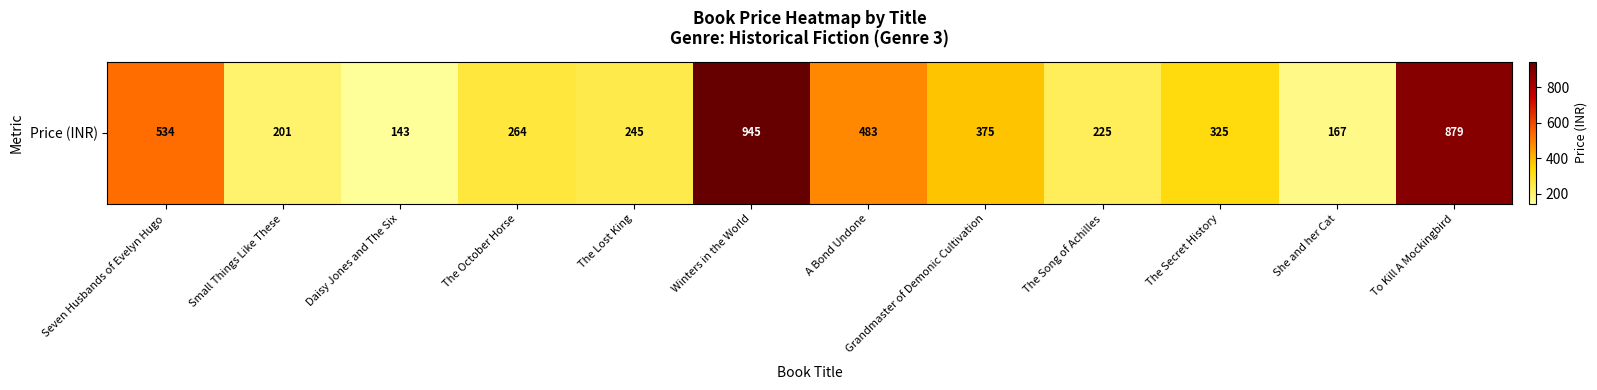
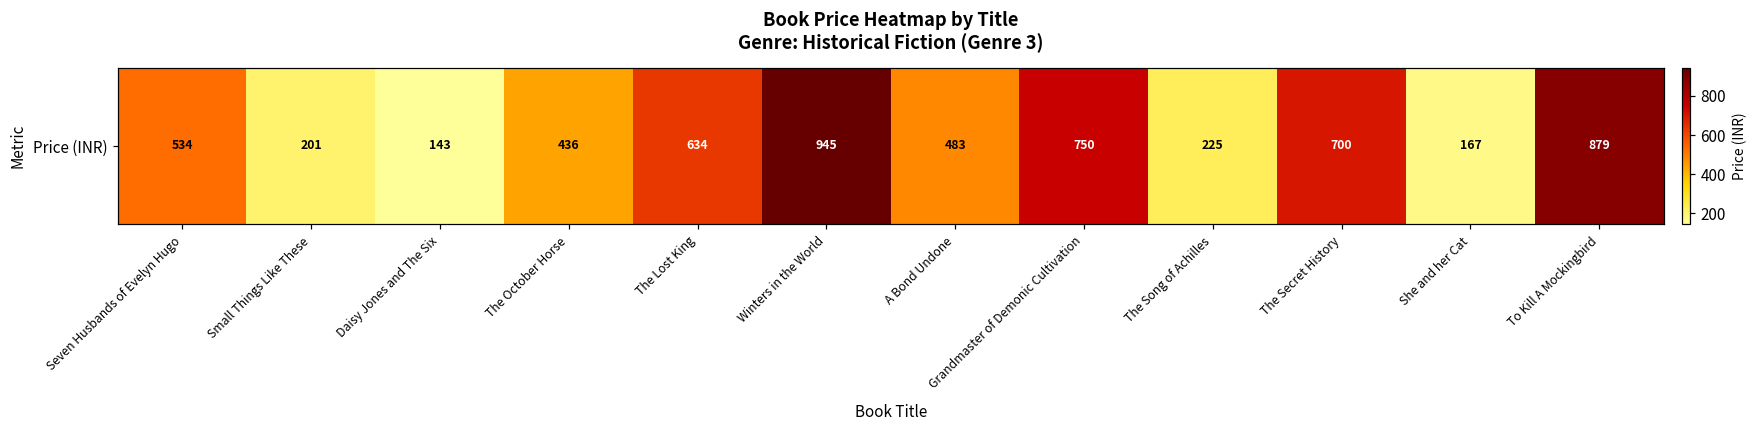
  {
    "Price (INR)": {
      "Seven Husbands of Evelyn Hugo": 534,
      "Small Things Like These": 201,
      "Daisy Jones and The Six": 143,
-     "The October Horse": 264,
-     "The Lost King": 245,
+     "The October Horse": 436,
+     "The Lost King": 634,
      "Winters in the World": 945,
      "A Bond Undone": 483,
-     "Grandmaster of Demonic Cultivation": 375,
+     "Grandmaster of Demonic Cultivation": 750,
      "The Song of Achilles": 225,
-     "The Secret History": 325,
+     "The Secret History": 700,
      "She and her Cat": 167,
      "To Kill A Mockingbird": 879
    }
  }
